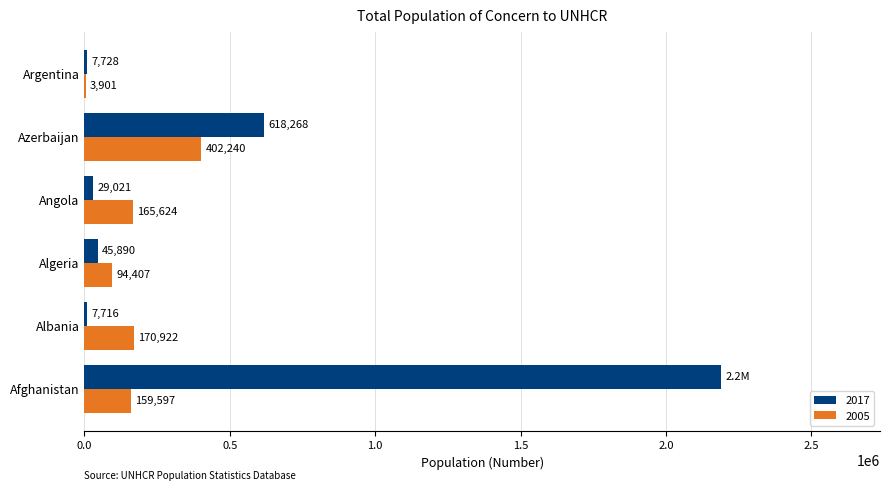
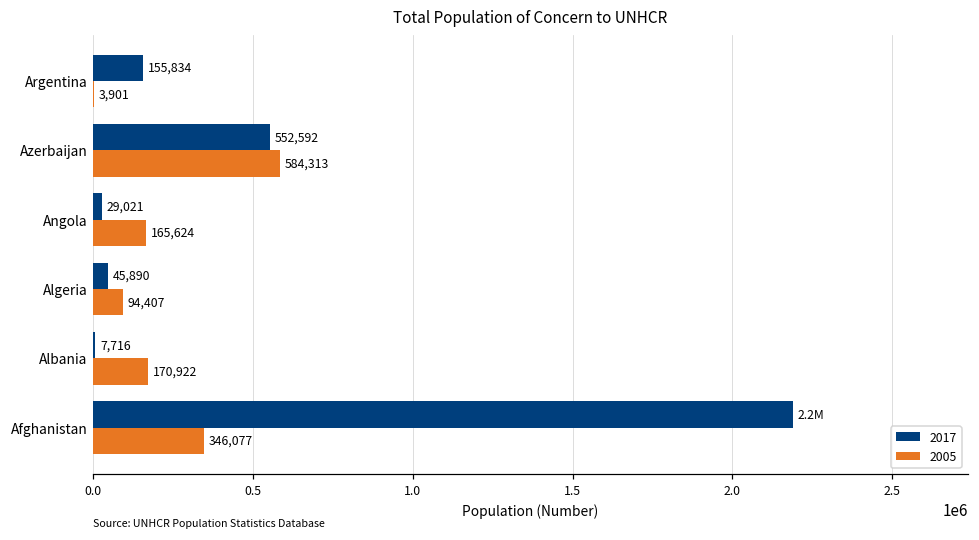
  {
    "2017": {
-     "Argentina": "7,728",
-     "Azerbaijan": "618,268",
+     "Argentina": "155,834",
+     "Azerbaijan": "552,592",
      "Angola": "29,021",
      "Algeria": "45,890",
      "Albania": "7,716",
      "Afghanistan": "2.2M"
    },
    "2005": {
      "Argentina": "3,901",
-     "Azerbaijan": "402,240",
+     "Azerbaijan": "584,313",
      "Angola": "165,624",
      "Algeria": "94,407",
      "Albania": "170,922",
-     "Afghanistan": "159,597"
+     "Afghanistan": "346,077"
    }
  }
